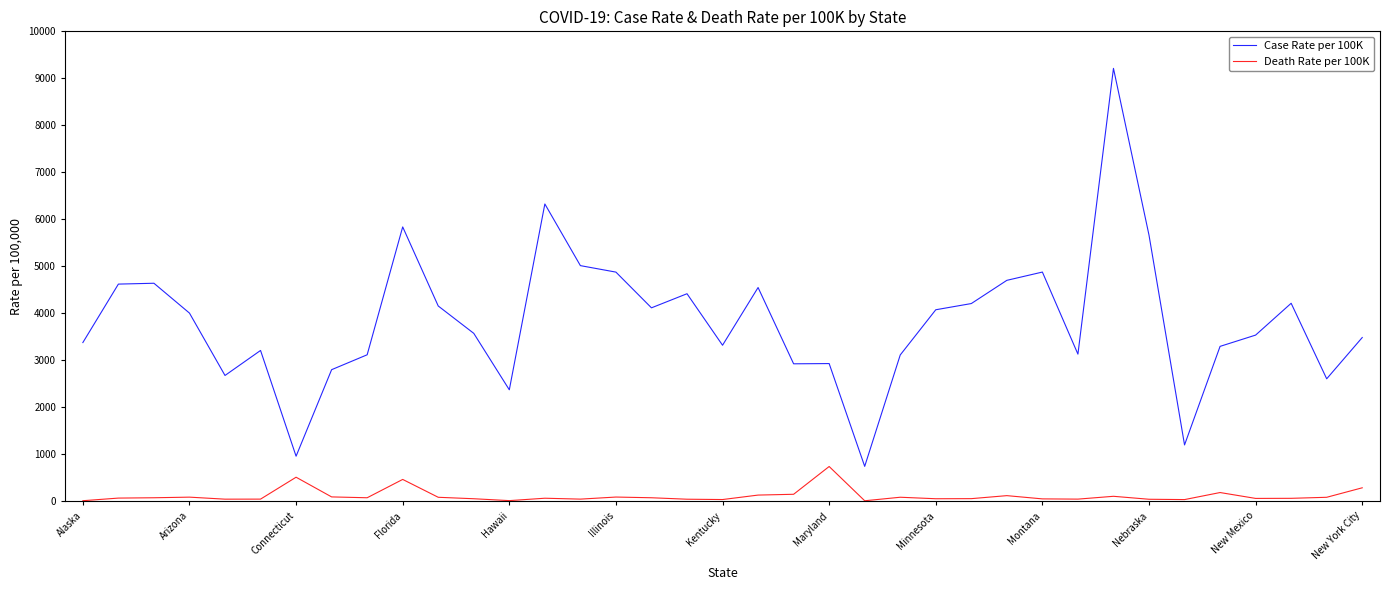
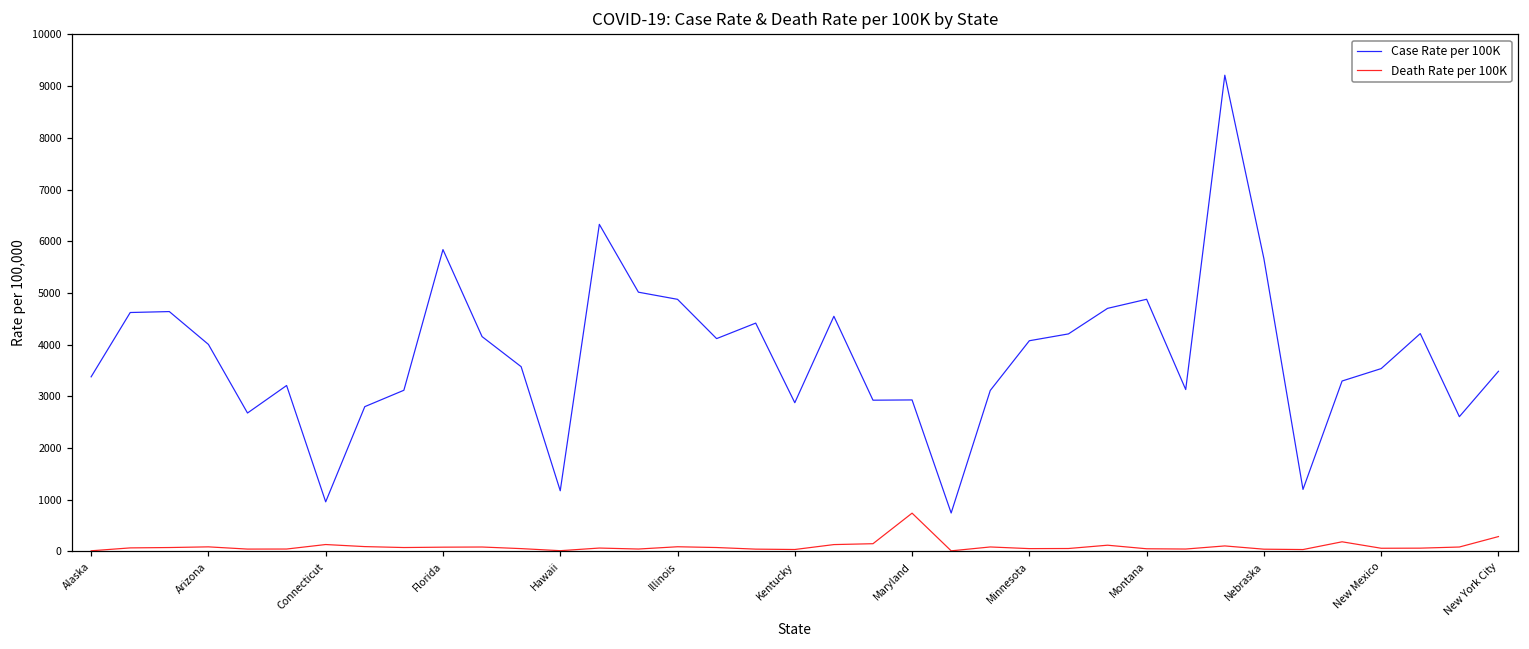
  {
    "Case Rate per 100K": {
      "Alaska": 3400,
      "Arizona": 4000,
      "Connecticut": 1000,
      "Florida": 5800,
-     "Hawaii": 2400,
+     "Hawaii": 1200,
      "Illinois": 4900,
-     "Kentucky": 3300,
+     "Kentucky": 2900,
      "Maryland": 2900,
      "Minnesota": 4100,
      "Montana": 4900,
      "Nebraska": 5700,
      "New Mexico": 3500,
      "New York City": 3500
    },
    "Death Rate per 100K": {
      "Alaska": 0,
      "Arizona": 100,
-     "Connecticut": 500,
-     "Florida": 500,
+     "Connecticut": 100,
+     "Florida": 100,
      "Hawaii": 0,
      "Illinois": 100,
      "Kentucky": 0,
      "Maryland": 700,
      "Minnesota": 100,
      "Montana": 100,
      "Nebraska": 0,
      "New Mexico": 100,
      "New York City": 300
    }
  }
